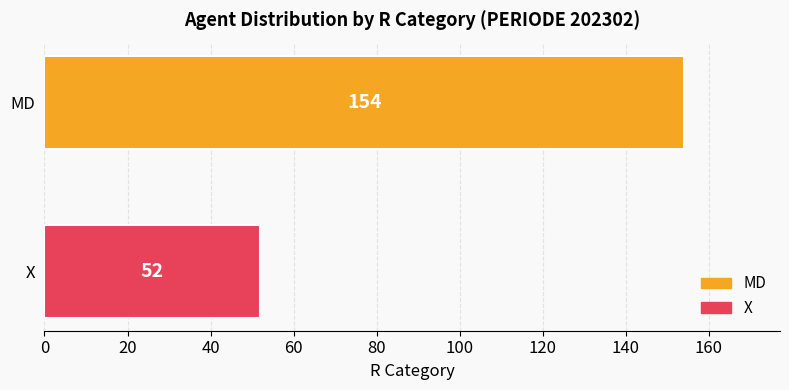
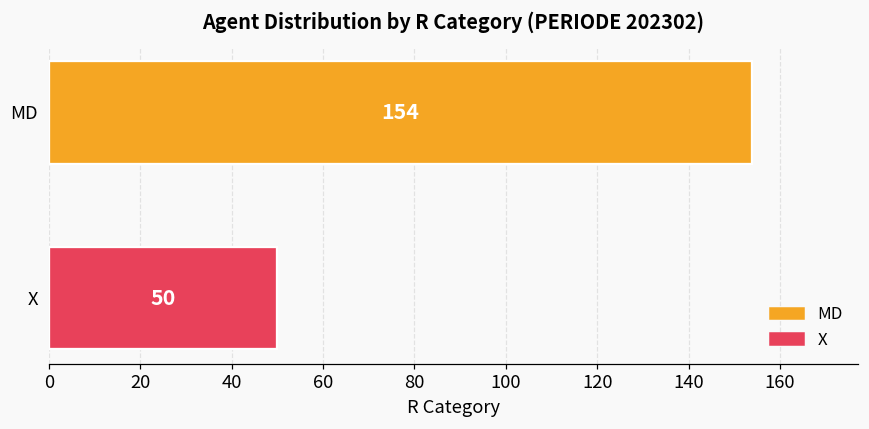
  {
    "MD": 154,
-   "X": 52
+   "X": 50
  }
